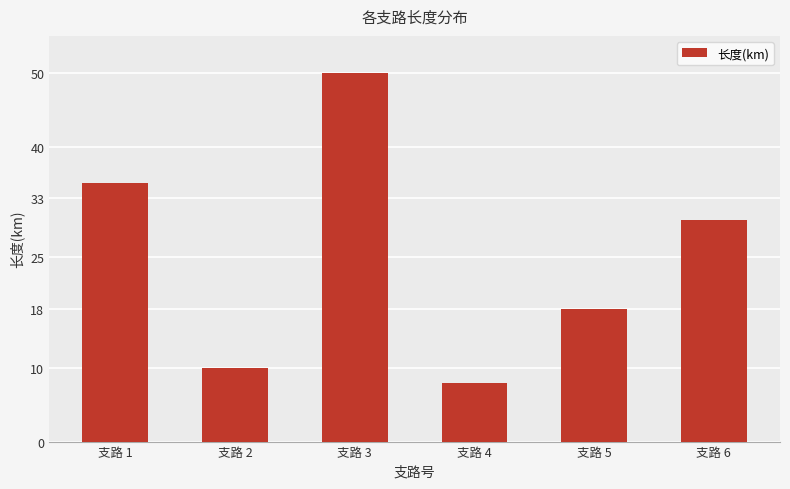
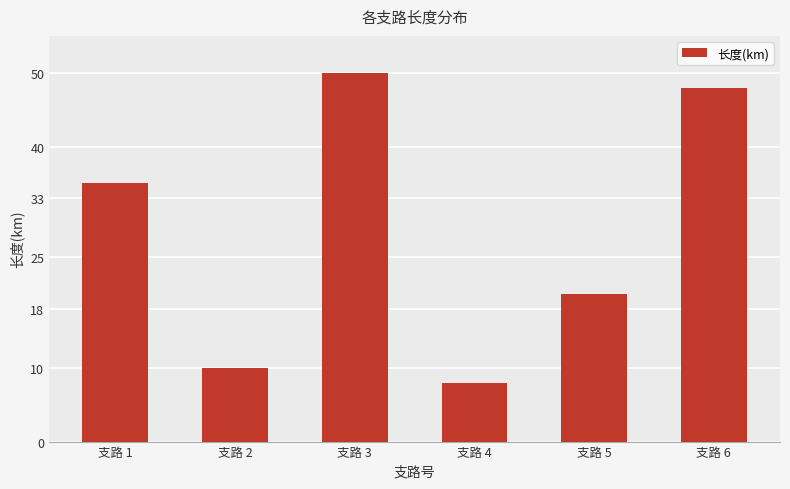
  {
    "支路 1": 35,
    "支路 2": 10,
    "支路 3": 50,
    "支路 4": 8,
-   "支路 5": 18,
-   "支路 6": 30
+   "支路 5": 20,
+   "支路 6": 48
  }
